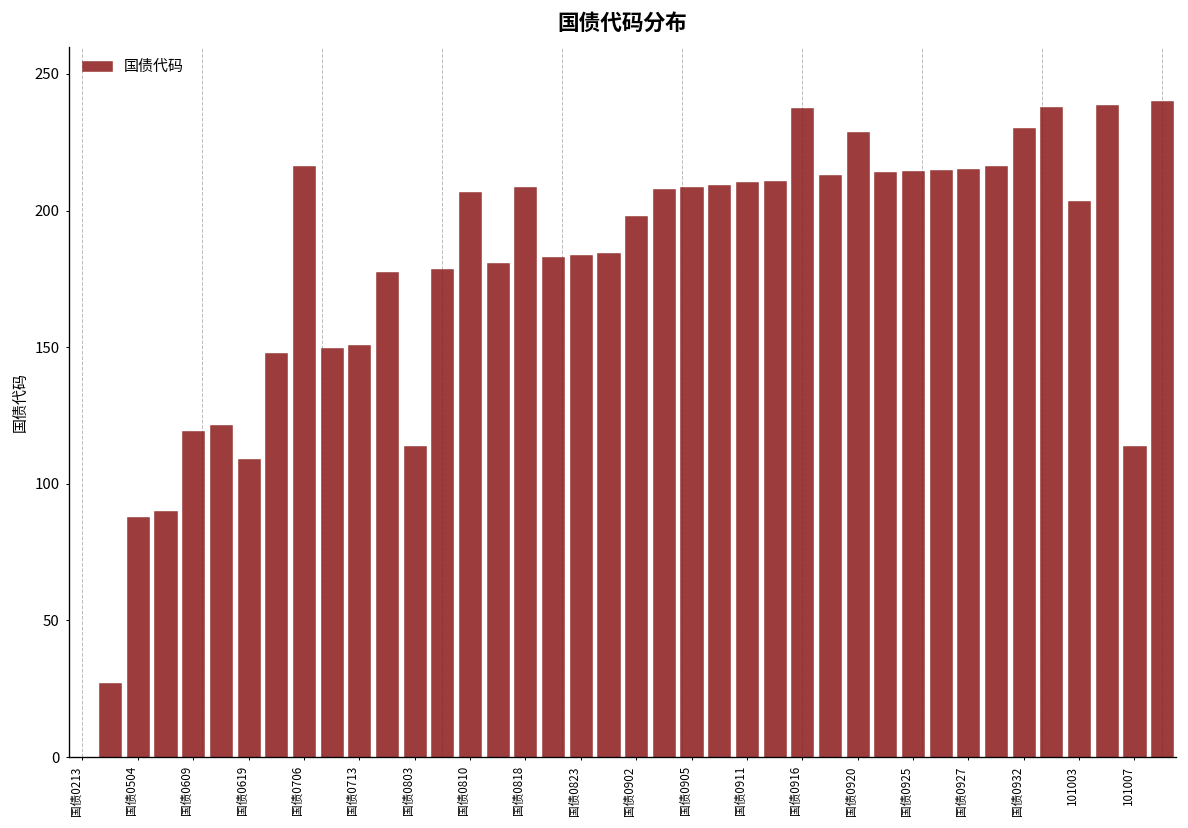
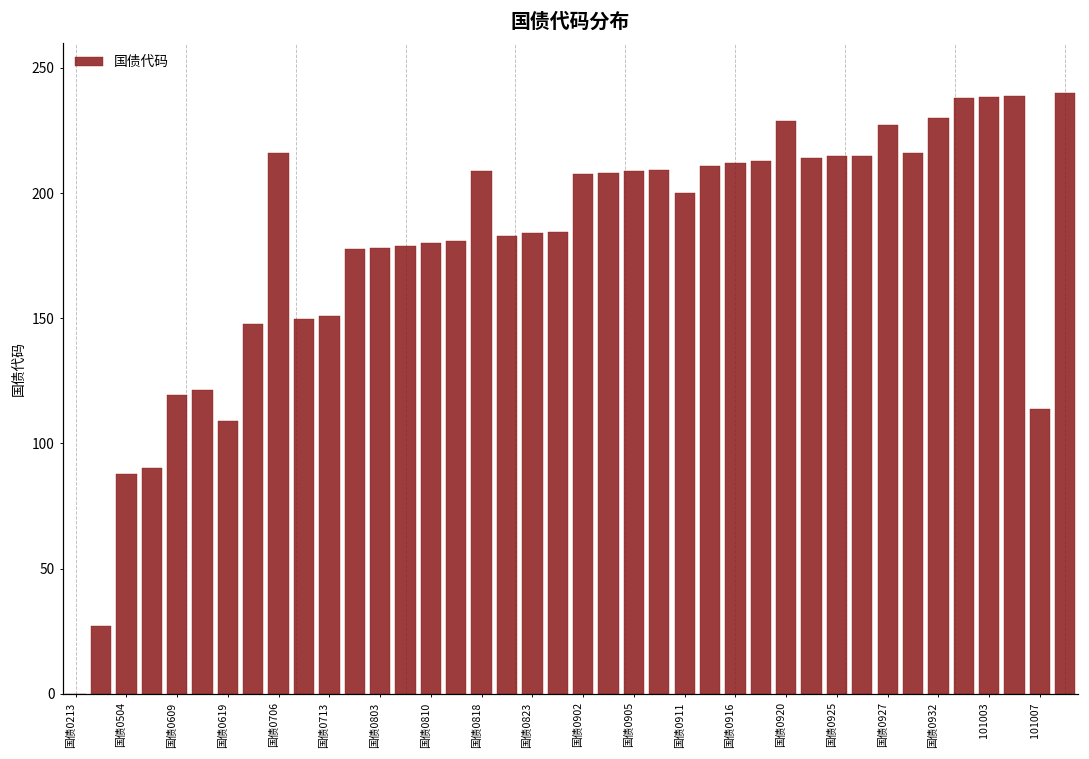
  {
    "国债0213": 0,
    "国债0504": 88,
    "国债0609": 119,
    "国债0619": 109,
    "国债0706": 216,
    "国债0713": 151,
-   "国债0803": 114,
-   "国债0810": 207,
+   "国债0803": 178,
+   "国债0810": 180,
    "国债0818": 209,
    "国债0823": 184,
-   "国债0902": 198,
+   "国债0902": 208,
    "国债0905": 209,
-   "国债0911": 210,
-   "国债0916": 238,
+   "国债0911": 200,
+   "国债0916": 212,
    "国债0920": 229,
    "国债0925": 215,
-   "国债0927": 215,
+   "国债0927": 227,
    "国债0932": 230,
-   "101003": 204,
+   "101003": 238,
    "101007": 114
  }
